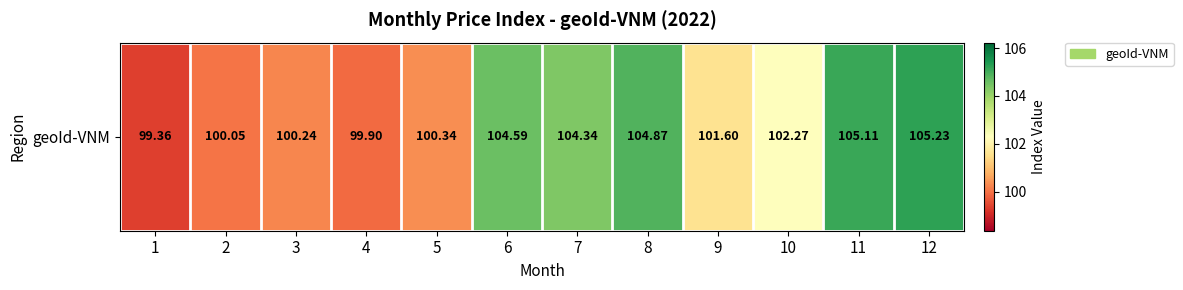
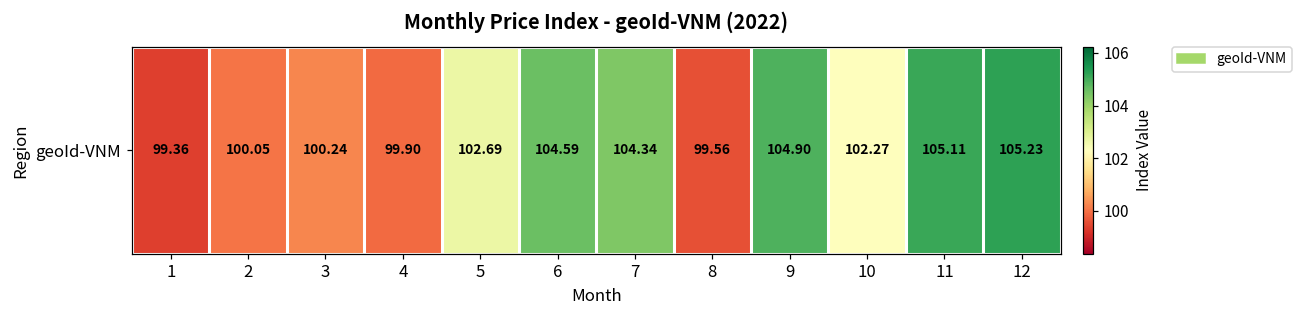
  {
    "geoId-VNM": {
      "1": 99.36,
      "2": 100.05,
      "3": 100.24,
      "4": 99.90,
-     "5": 100.34,
+     "5": 102.69,
      "6": 104.59,
      "7": 104.34,
-     "8": 104.87,
-     "9": 101.60,
+     "8": 99.56,
+     "9": 104.90,
      "10": 102.27,
      "11": 105.11,
      "12": 105.23
    }
  }
